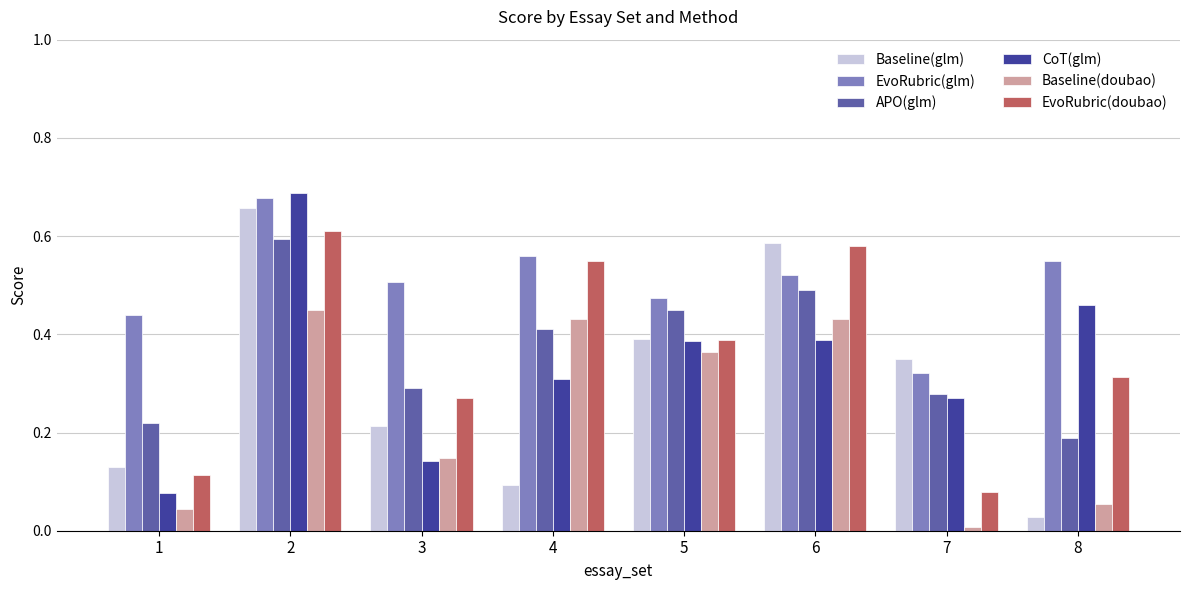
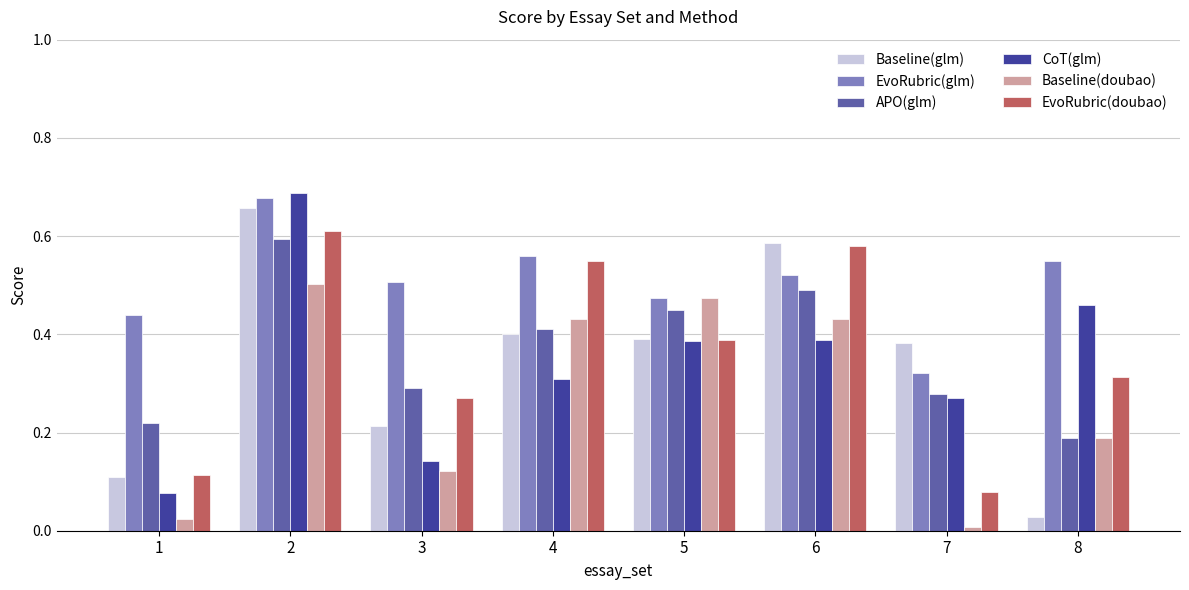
  {
    "Baseline(glm)": {
-     "1": 0.13,
+     "1": 0.11,
      "2": 0.66,
      "3": 0.21,
-     "4": 0.09,
+     "4": 0.40,
      "5": 0.39,
      "6": 0.59,
-     "7": 0.35,
+     "7": 0.38,
      "8": 0.03
    },
    "Baseline(doubao)": {
-     "1": 0.05,
-     "2": 0.45,
-     "3": 0.15,
+     "1": 0.02,
+     "2": 0.50,
+     "3": 0.12,
      "4": 0.43,
-     "5": 0.36,
+     "5": 0.47,
      "6": 0.43,
      "7": 0.01,
-     "8": 0.06
+     "8": 0.19
    },
    "EvoRubric(doubao)": {
      "1": 0.11,
      "2": 0.61,
      "3": 0.27,
      "4": 0.55,
      "5": 0.39,
      "6": 0.58,
      "7": 0.08,
      "8": 0.31
    }
  }
